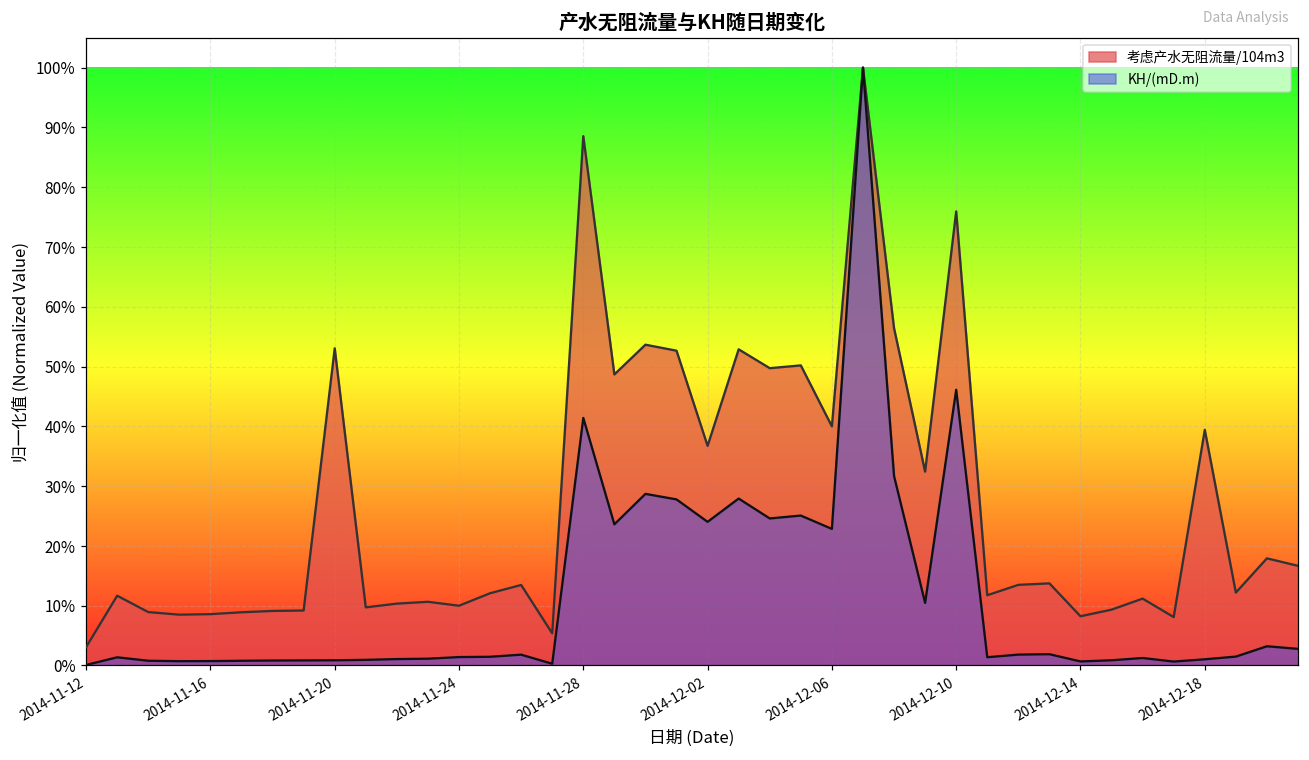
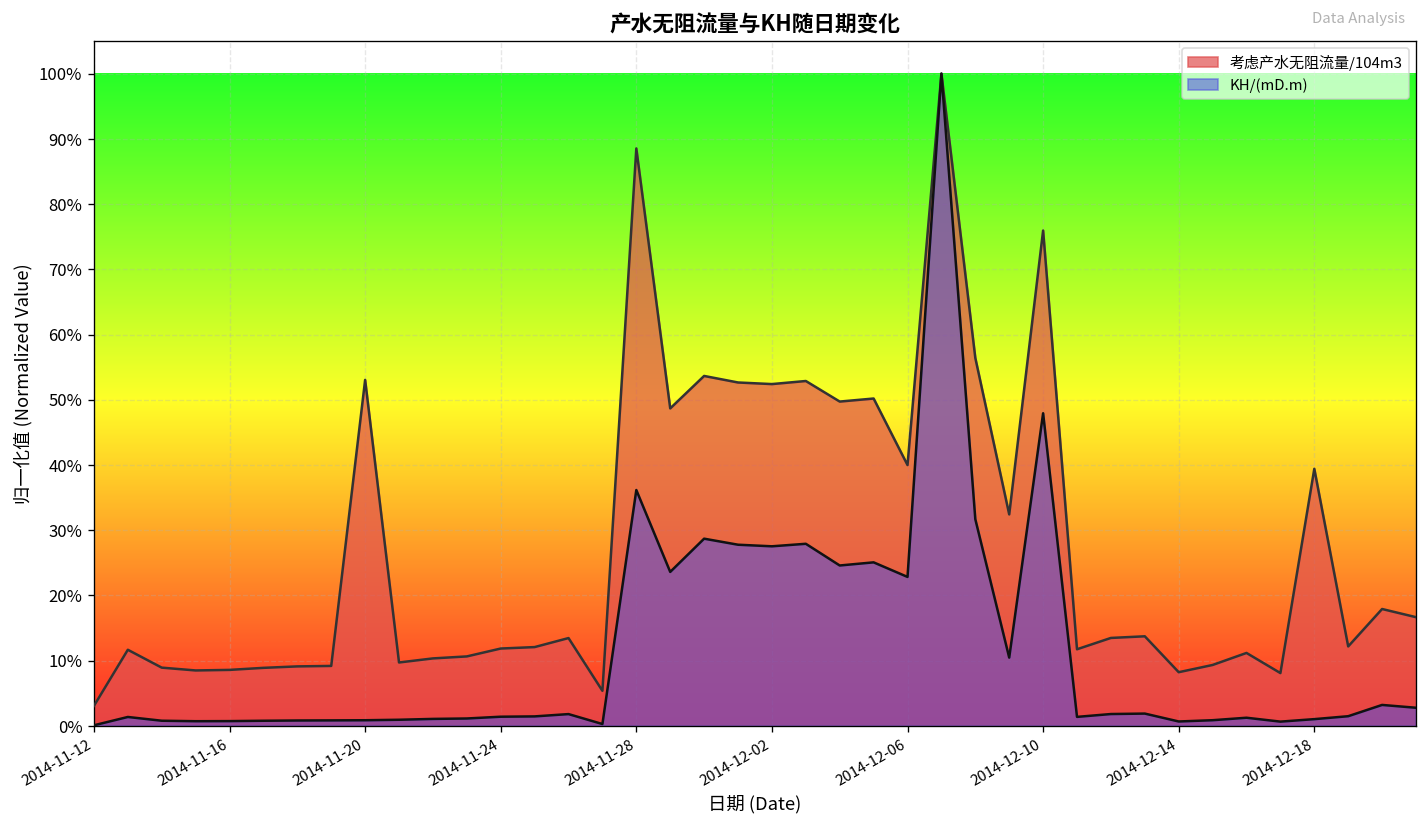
  {
    "考虑产水无阻流量/104m3": {
      "2014-11-12": "3%",
      "2014-11-16": "9%",
      "2014-11-20": "53%",
-     "2014-11-24": "10%",
+     "2014-11-24": "12%",
      "2014-11-28": "89%",
-     "2014-12-02": "37%",
+     "2014-12-02": "52%",
      "2014-12-06": "40%",
      "2014-12-10": "76%",
      "2014-12-14": "8%",
      "2014-12-18": "39%"
    },
    "KH/(mD.m)": {
      "2014-11-12": "0%",
      "2014-11-16": "1%",
      "2014-11-20": "1%",
      "2014-11-24": "1%",
-     "2014-11-28": "41%",
-     "2014-12-02": "24%",
+     "2014-11-28": "36%",
+     "2014-12-02": "28%",
      "2014-12-06": "23%",
-     "2014-12-10": "46%",
+     "2014-12-10": "48%",
      "2014-12-14": "1%",
      "2014-12-18": "1%"
    }
  }
